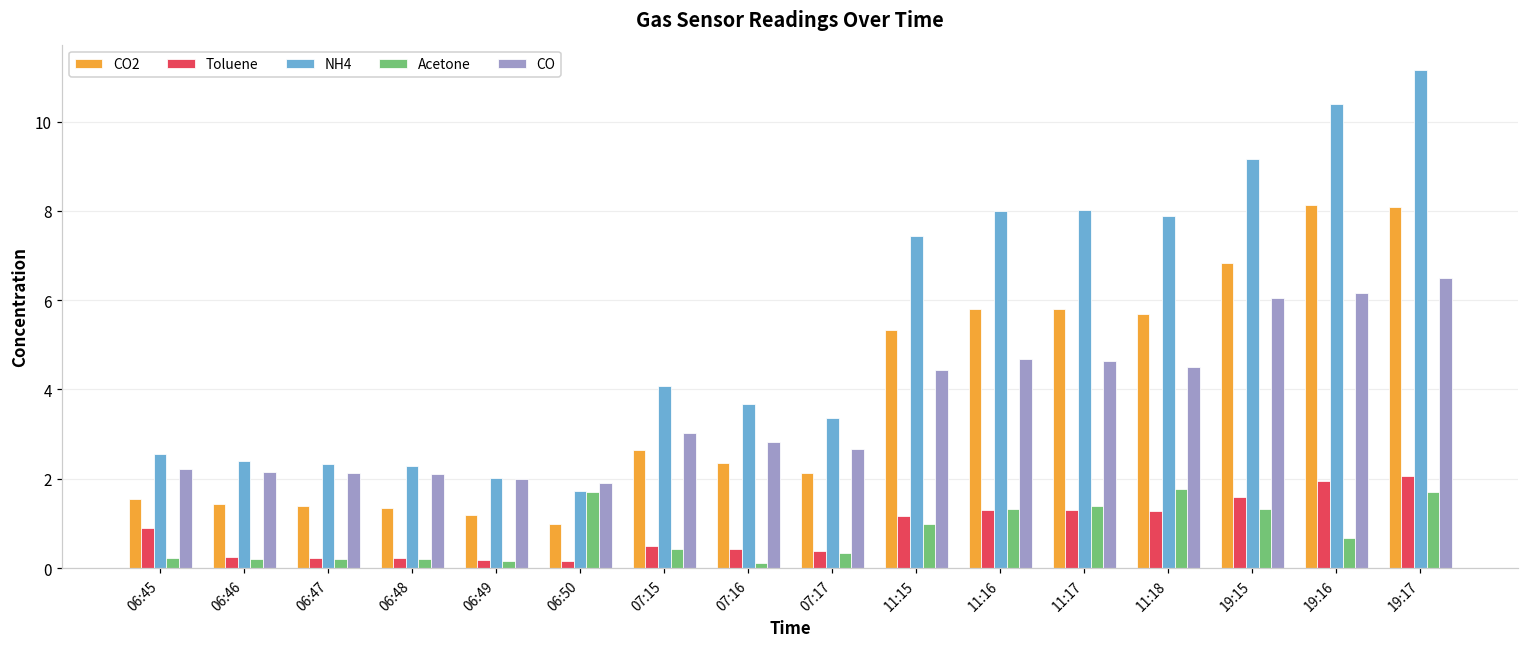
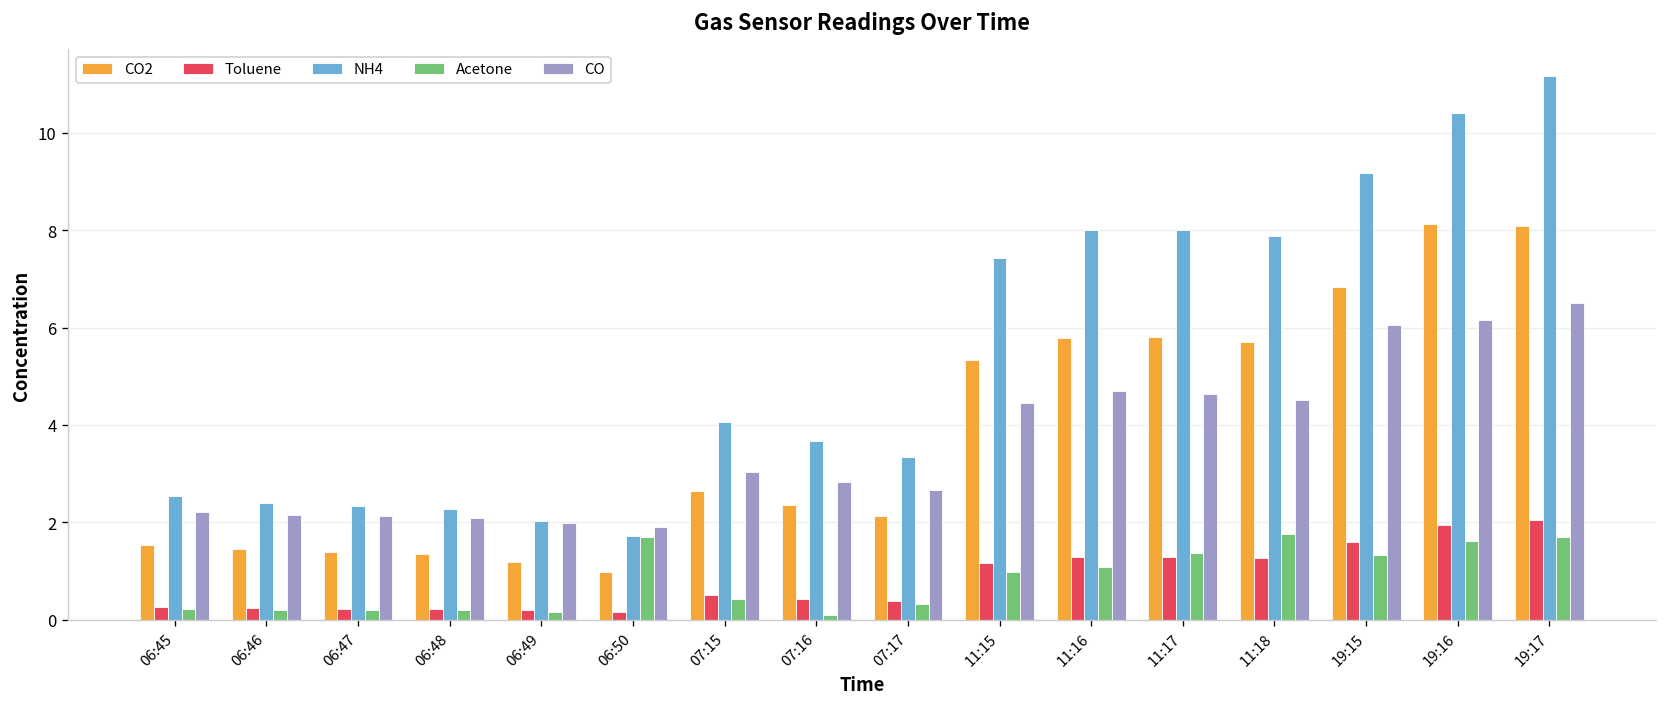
  {
    "CO2": {
      "06:45": 1.5,
      "06:46": 1.4,
      "06:47": 1.4,
      "06:48": 1.4,
      "06:49": 1.2,
      "06:50": 1.0,
      "07:15": 2.6,
      "07:16": 2.4,
      "07:17": 2.1,
      "11:15": 5.3,
      "11:16": 5.8,
      "11:17": 5.8,
      "11:18": 5.7,
      "19:15": 6.8,
      "19:16": 8.1,
      "19:17": 8.1
    },
    "Toluene": {
-     "06:45": 0.9,
+     "06:45": 0.3,
      "06:46": 0.2,
      "06:47": 0.2,
      "06:48": 0.2,
      "06:49": 0.2,
      "06:50": 0.2,
      "07:15": 0.5,
      "07:16": 0.4,
      "07:17": 0.4,
      "11:15": 1.2,
      "11:16": 1.3,
      "11:17": 1.3,
      "11:18": 1.3,
      "19:15": 1.6,
      "19:16": 2.0,
      "19:17": 2.1
    },
    "Acetone": {
      "06:45": 0.2,
      "06:46": 0.2,
      "06:47": 0.2,
      "06:48": 0.2,
      "06:49": 0.2,
      "06:50": 1.7,
      "07:15": 0.4,
      "07:16": 0.1,
      "07:17": 0.3,
      "11:15": 1.0,
-     "11:16": 1.3,
+     "11:16": 1.1,
      "11:17": 1.4,
      "11:18": 1.8,
      "19:15": 1.3,
-     "19:16": 0.7,
+     "19:16": 1.6,
      "19:17": 1.7
    }
  }
